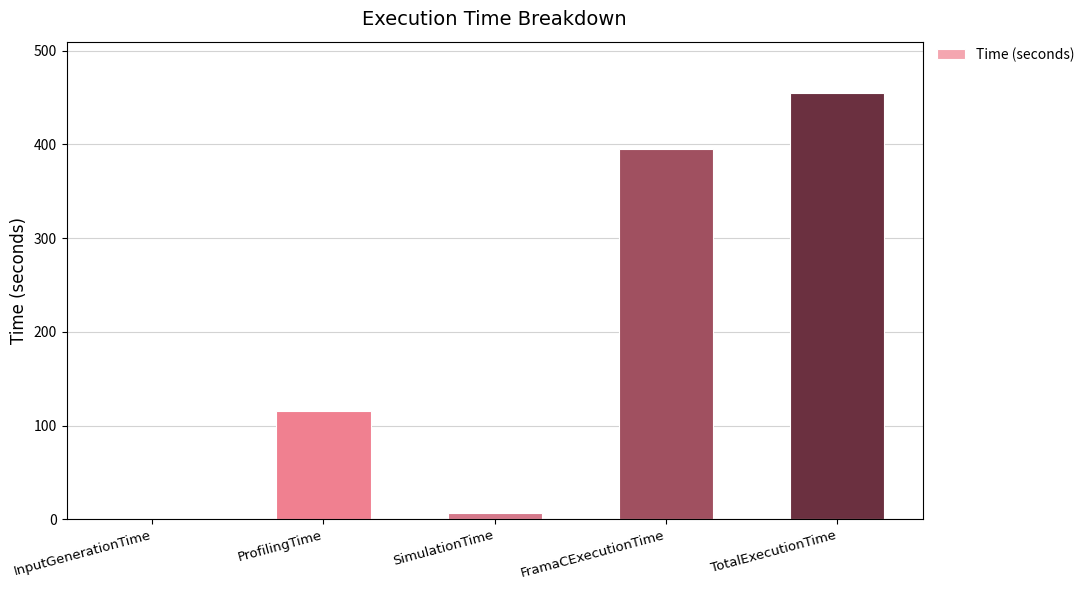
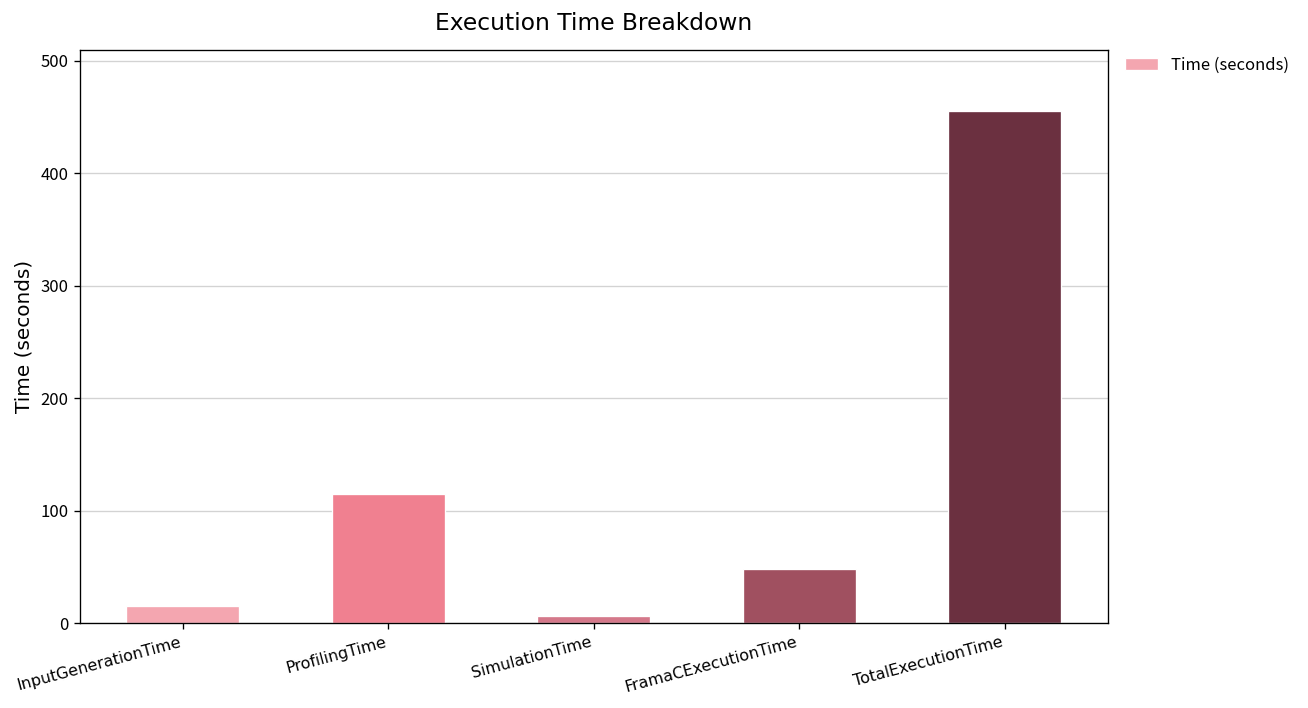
  {
-   "InputGenerationTime": 0,
+   "InputGenerationTime": 20,
    "ProfilingTime": 120,
    "SimulationTime": 10,
-   "FramaCExecutionTime": 400,
+   "FramaCExecutionTime": 50,
    "TotalExecutionTime": 450
  }
